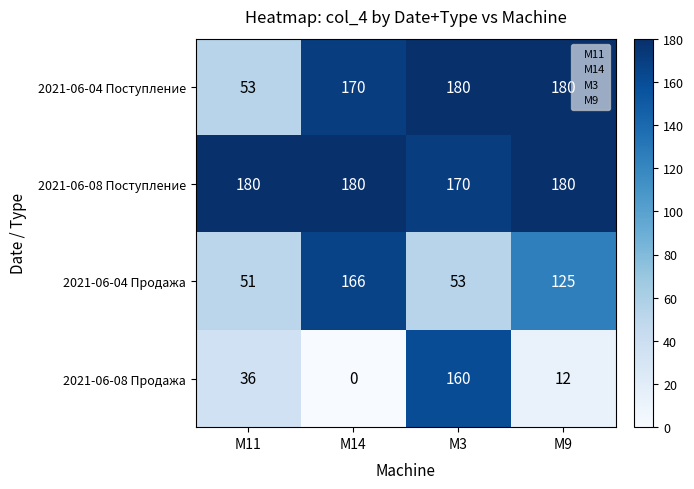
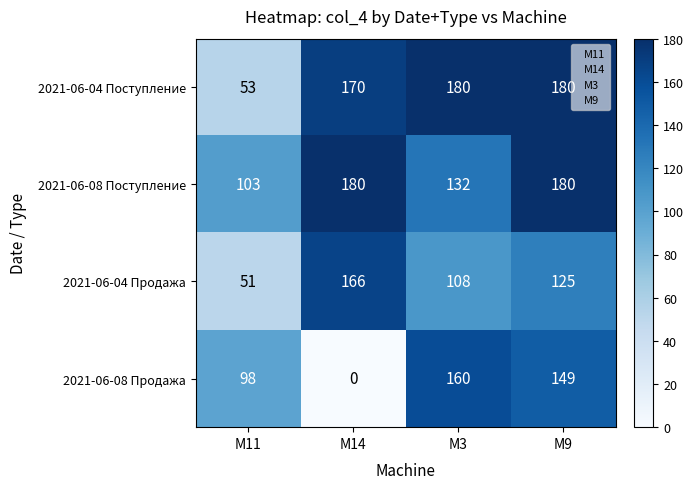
  {
    "2021-06-04 Поступление": {
      "M11": 53,
      "M14": 170,
      "M3": 180
    },
    "2021-06-08 Поступление": {
-     "M11": 180,
+     "M11": 103,
      "M14": 180,
-     "M3": 170,
+     "M3": 132,
      "M9": 180
    },
    "2021-06-04 Продажа": {
      "M11": 51,
      "M14": 166,
-     "M3": 53,
+     "M3": 108,
      "M9": 125
    },
    "2021-06-08 Продажа": {
-     "M11": 36,
+     "M11": 98,
      "M14": 0,
      "M3": 160,
-     "M9": 12
+     "M9": 149
    }
  }
